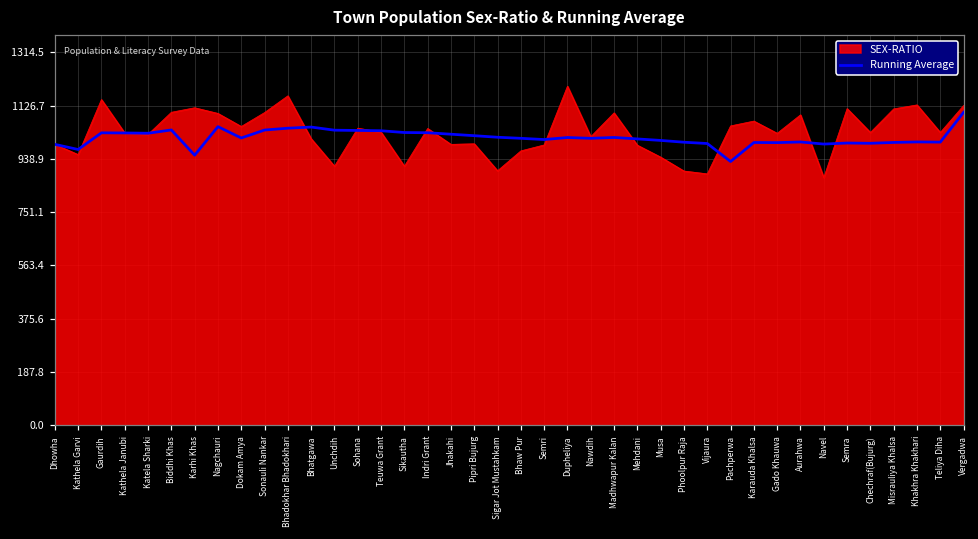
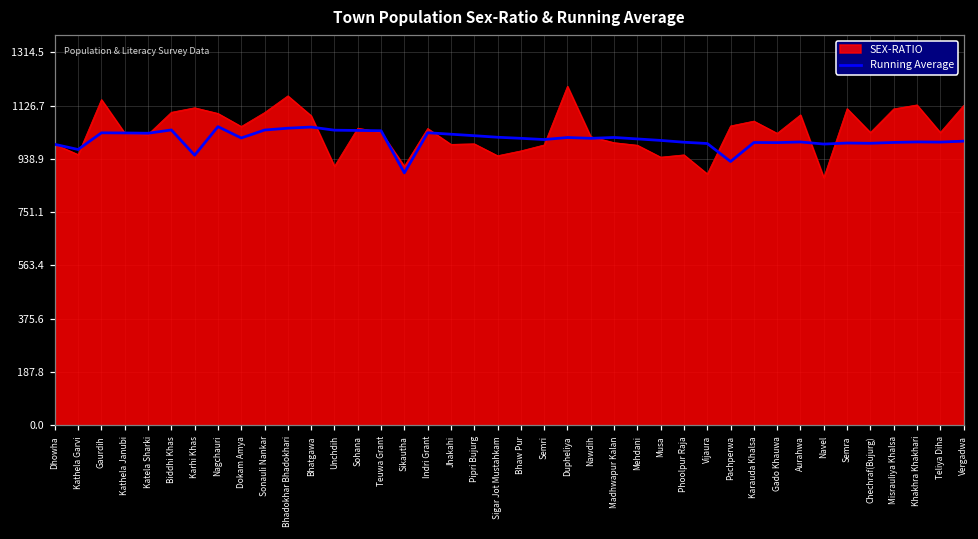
  {
    "SEX-RATIO": {
      "Kathela Garvi": 950,
      "Gaurdih": 1150,
      "Biddhi Khas": 1100,
      "Karhi Khas": 1120,
      "Nagchauri": 1100,
      "Dokam Amya": 1050,
      "Sonauli Nankar": 1100,
      "Bhadokhar Bhadokhari": 1160,
-     "Bhatgawa": 1010,
+     "Bhatgawa": 1090,
      "Unchdih": 910,
      "Sikautha": 910,
      "Indri Grant": 1050,
      "Jhakahi": 990,
      "Pipri Bujurg": 990,
-     "Sigar Jot Mustahkam": 900,
+     "Sigar Jot Mustahkam": 950,
      "Bhaw Pur": 970,
      "Semri": 990,
      "Dupheliya": 1200,
-     "Madhwapur Kalan": 1100,
+     "Madhwapur Kalan": 1000,
      "Mehdani": 990,
      "Musa": 950,
-     "Phoolpur Raja": 900,
+     "Phoolpur Raja": 950,
      "Vijaura": 890,
      "Pachperwa": 1060,
      "Karauda Khalsa": 1070,
      "Gado Khauwa": 1030,
      "Aurahwa": 1090,
      "Navel": 870,
      "Semra": 1120,
      "Chechraf(Bujurg)": 1030,
      "Misrauliya Khalsa": 1120,
      "Khakhra Khakhari": 1130,
      "Teliya Diha": 1030,
      "Vergadwa": 1130
    },
    "Running Average": {
      "Kathela Garvi": 970,
      "Gaurdih": 1030,
      "Biddhi Khas": 1040,
      "Karhi Khas": 950,
      "Nagchauri": 1050,
      "Dokam Amya": 1010,
      "Sonauli Nankar": 1040,
      "Bhadokhar Bhadokhari": 1050,
      "Bhatgawa": 1050,
      "Unchdih": 1040,
-     "Sikautha": 1030,
+     "Sikautha": 890,
      "Indri Grant": 1030,
      "Jhakahi": 1030,
      "Pipri Bujurg": 1020,
      "Sigar Jot Mustahkam": 1020,
      "Bhaw Pur": 1010,
      "Semri": 1010,
      "Dupheliya": 1010,
      "Madhwapur Kalan": 1010,
      "Mehdani": 1010,
      "Musa": 1000,
      "Phoolpur Raja": 1000,
      "Vijaura": 990,
      "Pachperwa": 930,
      "Karauda Khalsa": 1000,
      "Gado Khauwa": 1000,
      "Aurahwa": 1000,
      "Navel": 990,
      "Semra": 990,
      "Chechraf(Bujurg)": 990,
      "Misrauliya Khalsa": 1000,
      "Khakhra Khakhari": 1000,
      "Teliya Diha": 1000,
-     "Vergadwa": 1100
+     "Vergadwa": 1000
    }
  }
